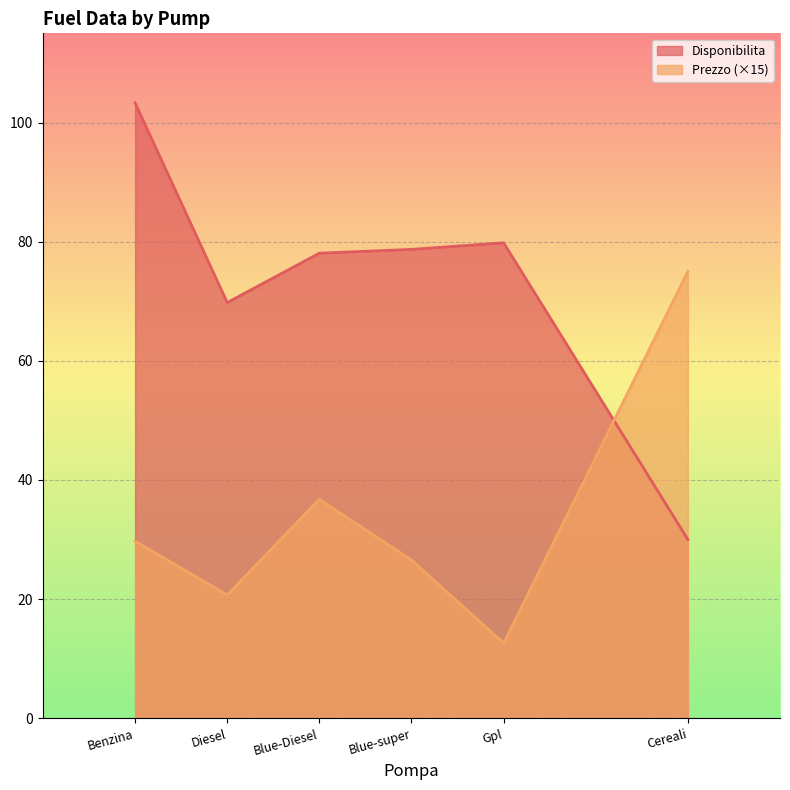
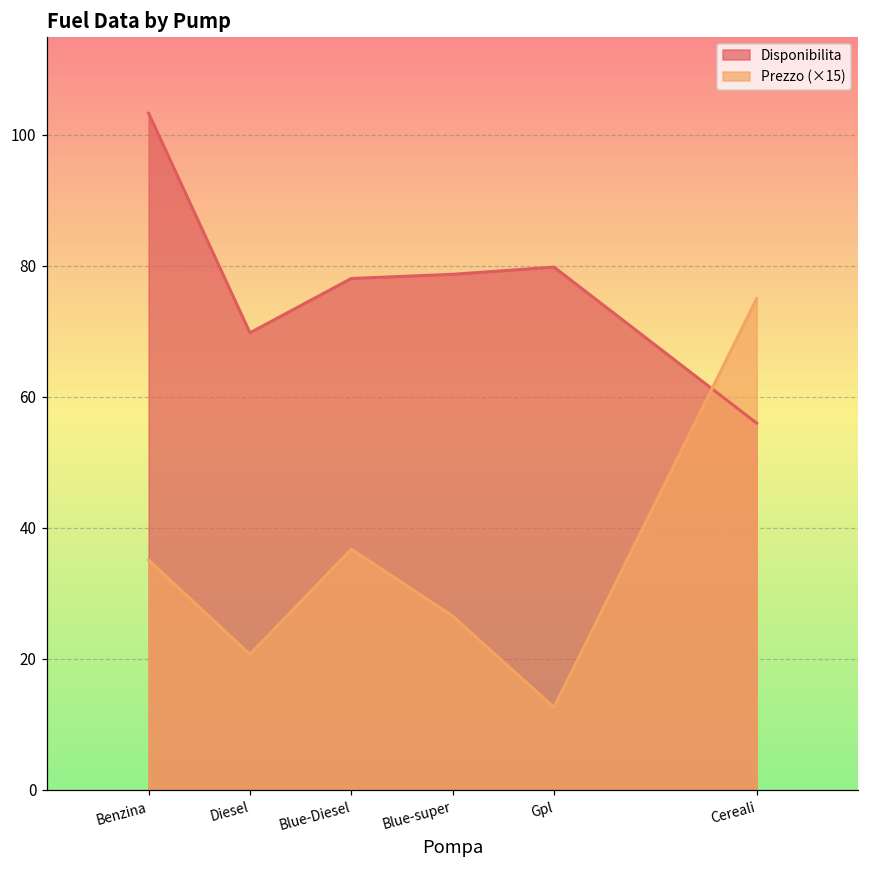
  {
    "Disponibilita": {
      "Benzina": 103,
      "Diesel": 70,
      "Blue-Diesel": 78,
      "Blue-super": 79,
      "Gpl": 80,
-     "Cereali": 30
+     "Cereali": 56
    },
    "Prezzo (×15)": {
-     "Benzina": 30,
+     "Benzina": 35,
      "Diesel": 21,
      "Blue-Diesel": 37,
      "Blue-super": 27,
      "Gpl": 13,
      "Cereali": 75
    }
  }
